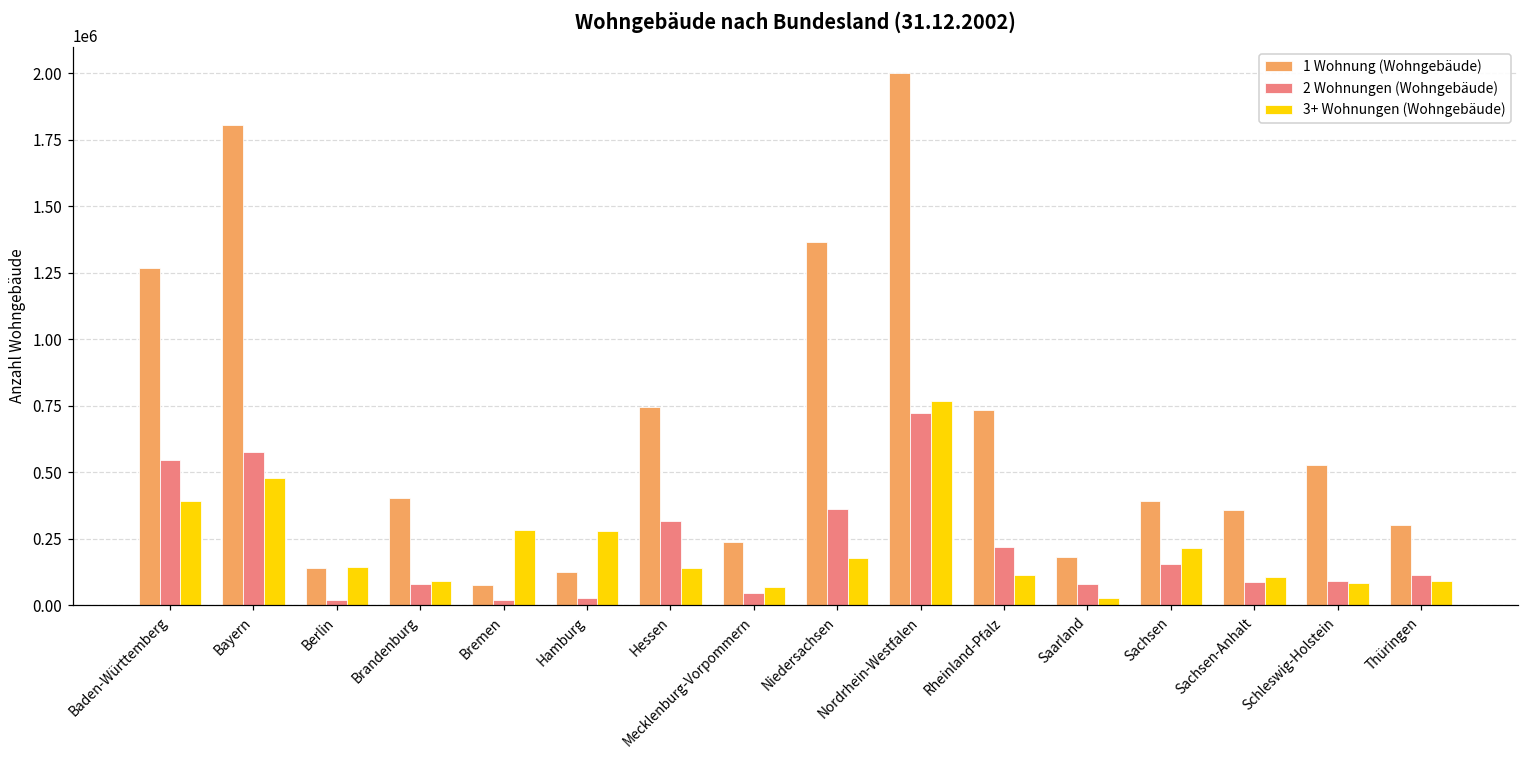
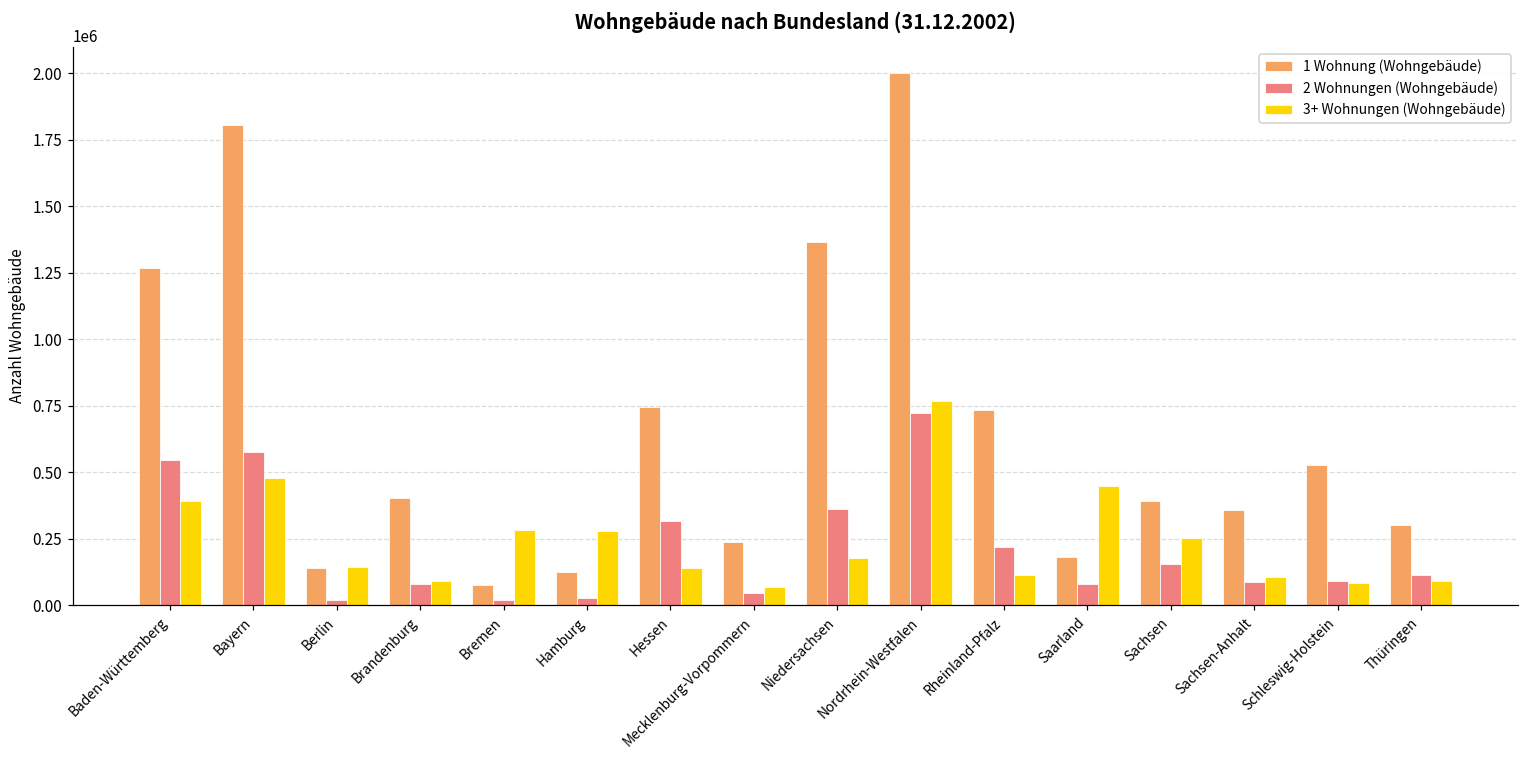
  {
    "3+ Wohnungen (Wohngebäude)": {
      "Baden-Württemberg": 390000,
      "Bayern": 480000,
      "Berlin": 140000,
      "Brandenburg": 90000,
      "Bremen": 280000,
      "Hamburg": 280000,
      "Hessen": 140000,
      "Mecklenburg-Vorpommern": 70000,
      "Niedersachsen": 180000,
      "Nordrhein-Westfalen": 770000,
      "Rheinland-Pfalz": 110000,
-     "Saarland": 30000,
-     "Sachsen": 210000,
+     "Saarland": 450000,
+     "Sachsen": 250000,
      "Sachsen-Anhalt": 110000,
      "Schleswig-Holstein": 80000,
      "Thüringen": 90000
    }
  }
